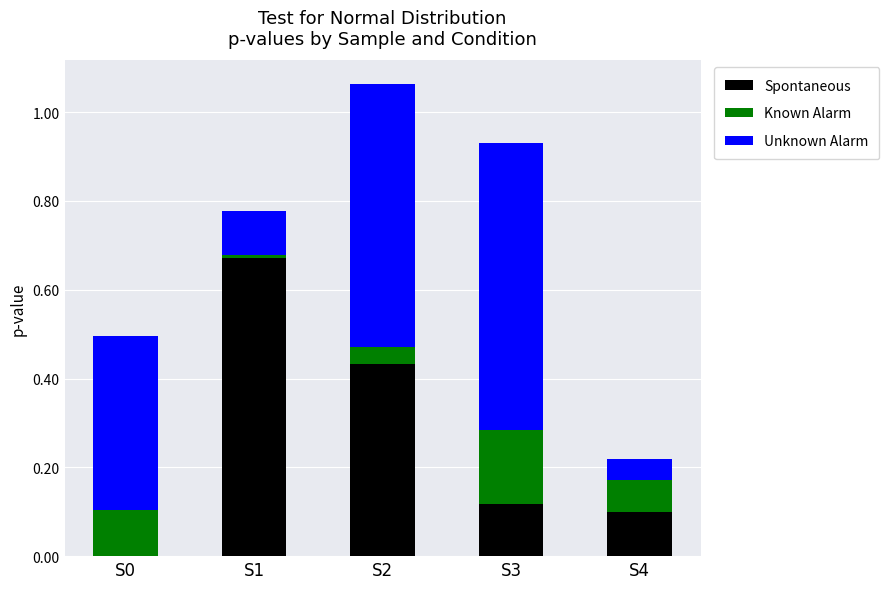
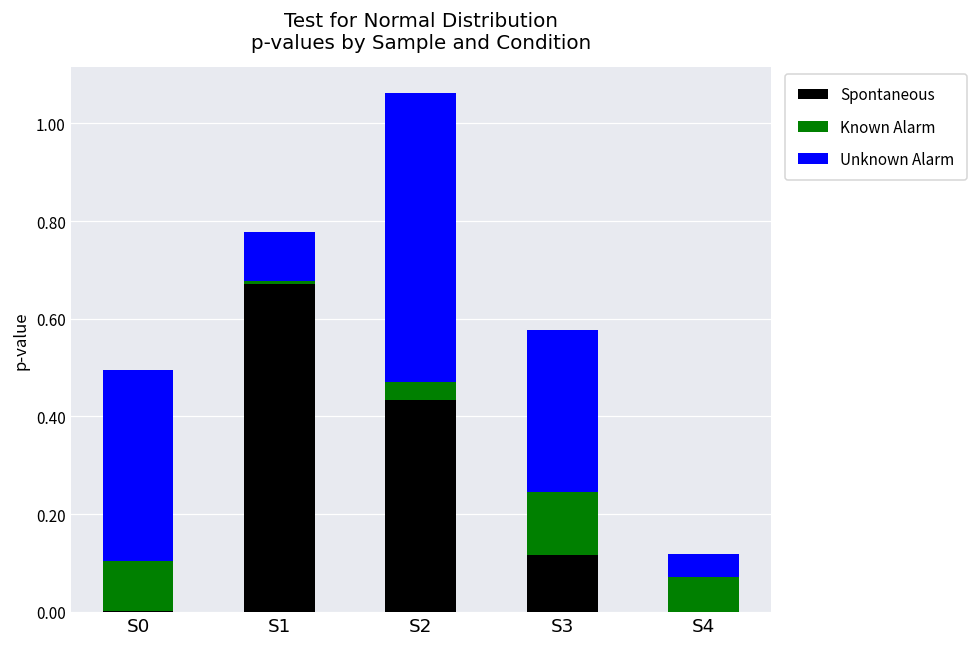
  {
    "Spontaneous": {
      "S1": 0.67,
      "S2": 0.43,
      "S3": 0.12,
-     "S4": 0.1
+     "S4": 0.0
    },
    "Known Alarm": {
      "S0": 0.10,
      "S1": 0.01,
      "S2": 0.04,
-     "S3": 0.17,
+     "S3": 0.13,
      "S4": 0.07
    },
    "Unknown Alarm": {
      "S0": 0.39,
      "S1": 0.10,
      "S2": 0.59,
-     "S3": 0.65,
+     "S3": 0.33,
      "S4": 0.05
    }
  }
